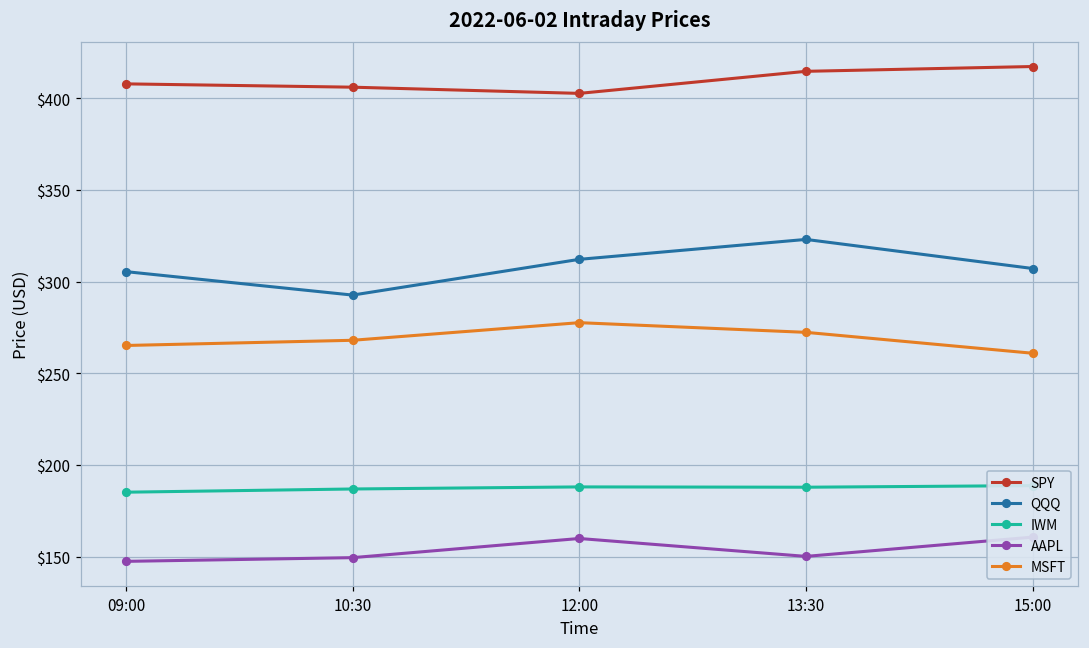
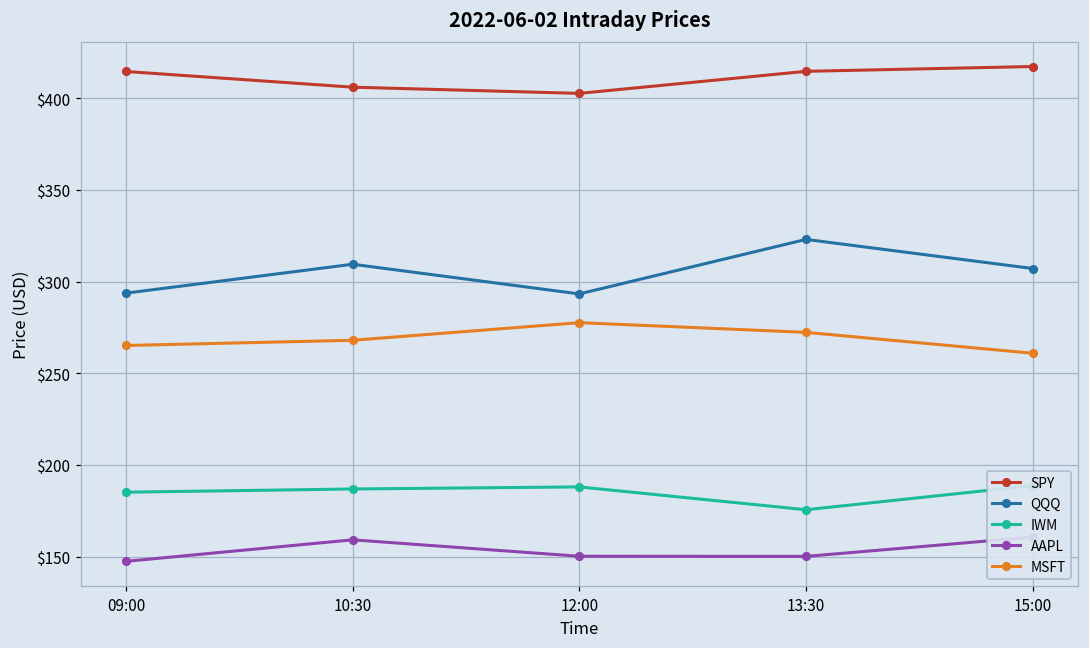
  {
    "SPY": {
-     "09:00": "$408",
+     "09:00": "$415",
      "10:30": "$406",
      "12:00": "$403",
      "13:30": "$415",
      "15:00": "$417"
    },
    "QQQ": {
-     "09:00": "$305",
-     "10:30": "$293",
-     "12:00": "$312",
+     "09:00": "$294",
+     "10:30": "$309",
+     "12:00": "$293",
      "13:30": "$323",
      "15:00": "$307"
    },
    "IWM": {
      "09:00": "$185",
      "10:30": "$187",
      "12:00": "$188",
-     "13:30": "$188"
+     "13:30": "$176"
    },
    "AAPL": {
      "09:00": "$147",
-     "10:30": "$149",
-     "12:00": "$160",
+     "10:30": "$159",
+     "12:00": "$150",
      "13:30": "$150"
    },
    "MSFT": {
      "09:00": "$265",
      "10:30": "$268",
      "12:00": "$278",
      "13:30": "$272",
      "15:00": "$261"
    }
  }
